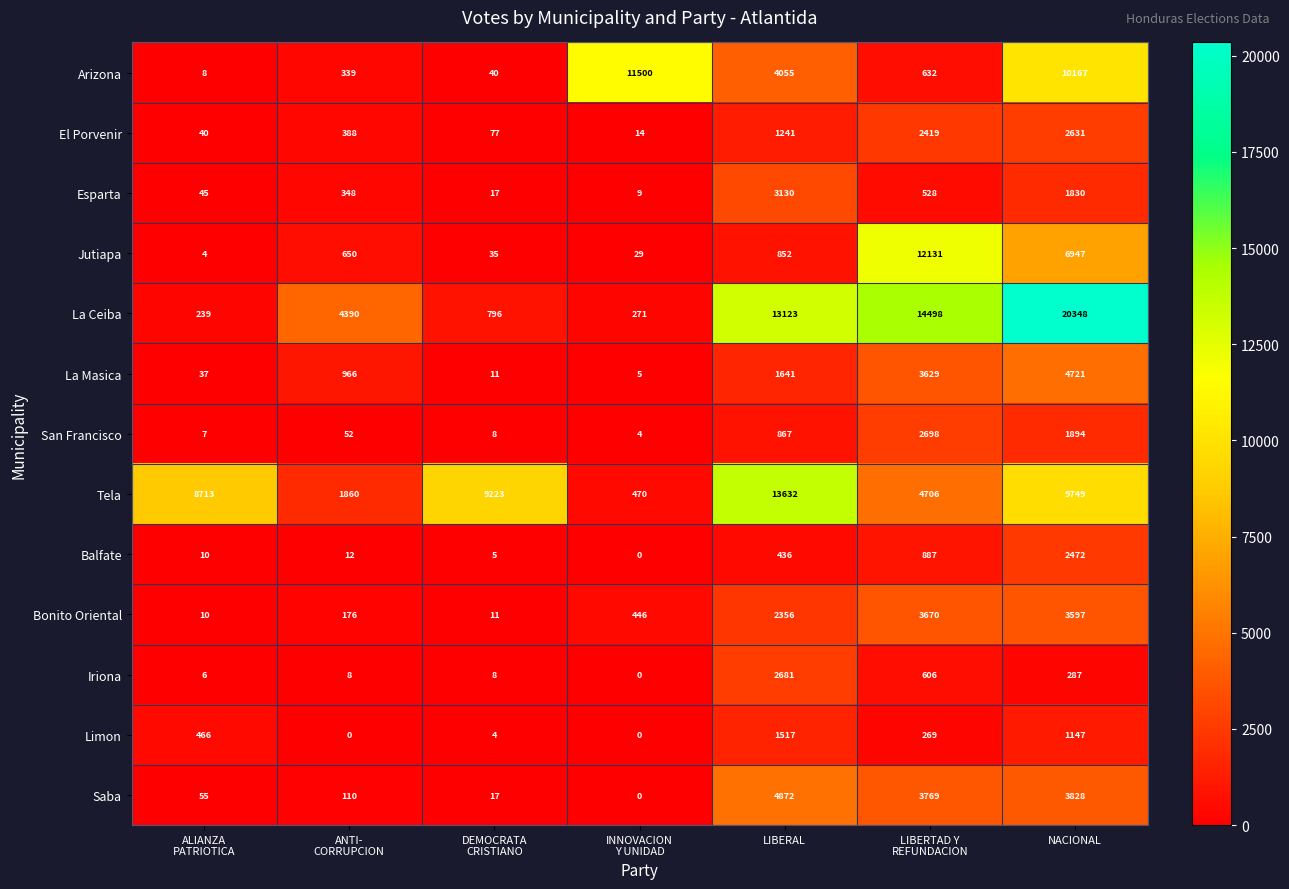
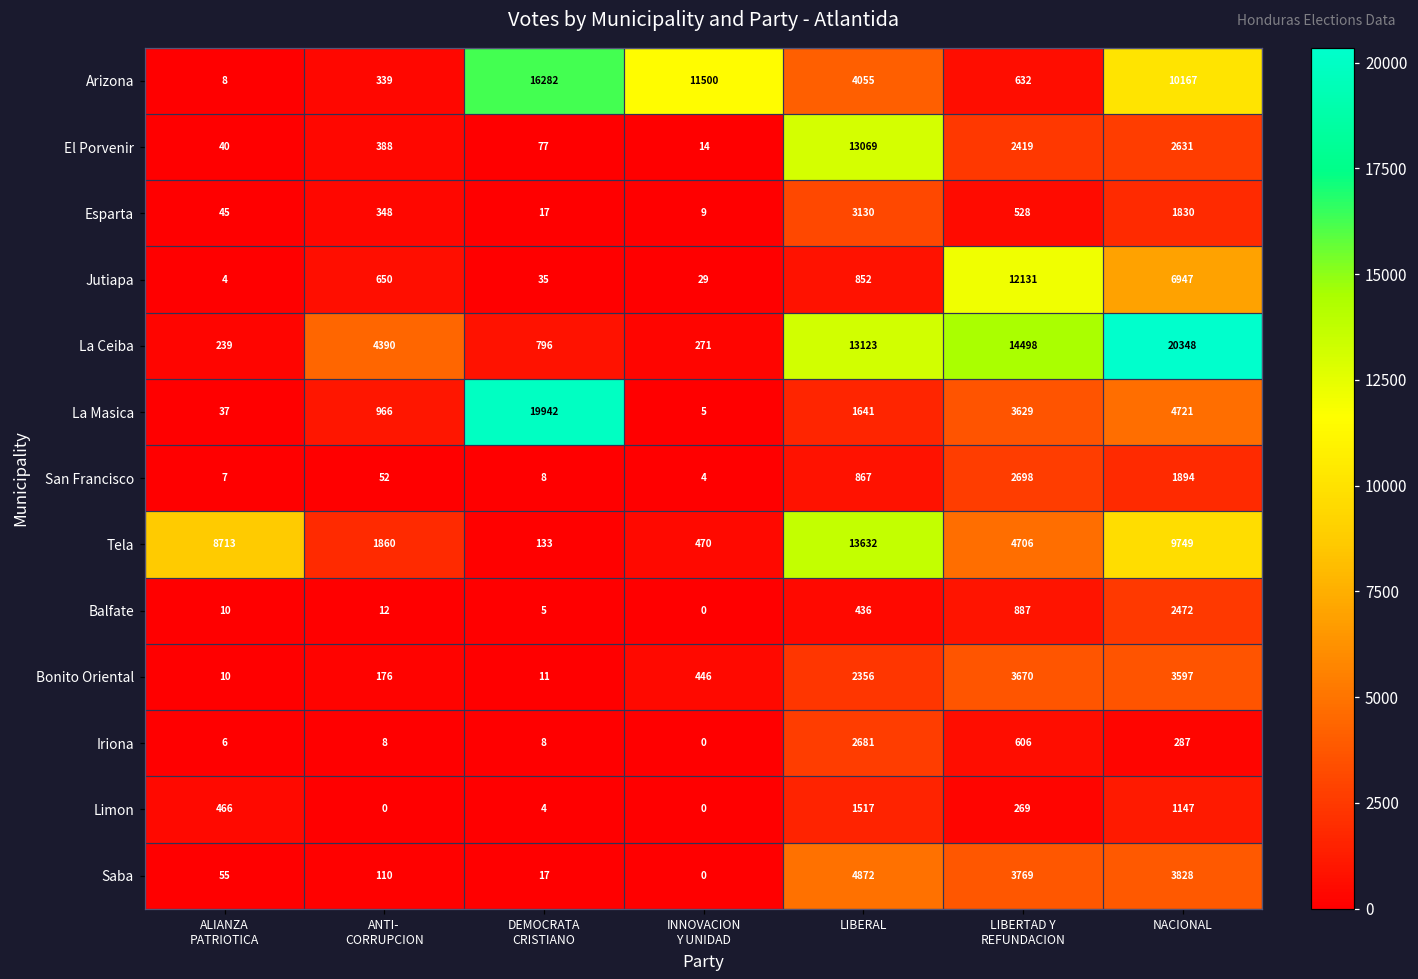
  {
    "Arizona": {
      "ALIANZA PATRIOTICA": 8,
      "ANTI- CORRUPCION": 339,
-     "DEMOCRATA CRISTIANO": 40,
+     "DEMOCRATA CRISTIANO": 16282,
      "INNOVACION Y UNIDAD": 11500,
      "LIBERAL": 4055,
      "LIBERTAD Y REFUNDACION": 632,
      "NACIONAL": 10167
    },
    "El Porvenir": {
      "ALIANZA PATRIOTICA": 40,
      "ANTI- CORRUPCION": 388,
      "DEMOCRATA CRISTIANO": 77,
      "INNOVACION Y UNIDAD": 14,
-     "LIBERAL": 1241,
+     "LIBERAL": 13069,
      "LIBERTAD Y REFUNDACION": 2419,
      "NACIONAL": 2631
    },
    "Esparta": {
      "ALIANZA PATRIOTICA": 45,
      "ANTI- CORRUPCION": 348,
      "DEMOCRATA CRISTIANO": 17,
      "INNOVACION Y UNIDAD": 9,
      "LIBERAL": 3130,
      "LIBERTAD Y REFUNDACION": 528,
      "NACIONAL": 1830
    },
    "Jutiapa": {
      "ALIANZA PATRIOTICA": 4,
      "ANTI- CORRUPCION": 650,
      "DEMOCRATA CRISTIANO": 35,
      "INNOVACION Y UNIDAD": 29,
      "LIBERAL": 852,
      "LIBERTAD Y REFUNDACION": 12131,
      "NACIONAL": 6947
    },
    "La Ceiba": {
      "ALIANZA PATRIOTICA": 239,
      "ANTI- CORRUPCION": 4390,
      "DEMOCRATA CRISTIANO": 796,
      "INNOVACION Y UNIDAD": 271,
      "LIBERAL": 13123,
      "LIBERTAD Y REFUNDACION": 14498,
      "NACIONAL": 20348
    },
    "La Masica": {
      "ALIANZA PATRIOTICA": 37,
      "ANTI- CORRUPCION": 966,
-     "DEMOCRATA CRISTIANO": 11,
+     "DEMOCRATA CRISTIANO": 19942,
      "INNOVACION Y UNIDAD": 5,
      "LIBERAL": 1641,
      "LIBERTAD Y REFUNDACION": 3629,
      "NACIONAL": 4721
    },
    "San Francisco": {
      "ALIANZA PATRIOTICA": 7,
      "ANTI- CORRUPCION": 52,
      "DEMOCRATA CRISTIANO": 8,
      "INNOVACION Y UNIDAD": 4,
      "LIBERAL": 867,
      "LIBERTAD Y REFUNDACION": 2698,
      "NACIONAL": 1894
    },
    "Tela": {
      "ALIANZA PATRIOTICA": 8713,
      "ANTI- CORRUPCION": 1860,
-     "DEMOCRATA CRISTIANO": 9223,
+     "DEMOCRATA CRISTIANO": 133,
      "INNOVACION Y UNIDAD": 470,
      "LIBERAL": 13632,
      "LIBERTAD Y REFUNDACION": 4706,
      "NACIONAL": 9749
    },
    "Balfate": {
      "ALIANZA PATRIOTICA": 10,
      "ANTI- CORRUPCION": 12,
      "DEMOCRATA CRISTIANO": 5,
      "INNOVACION Y UNIDAD": 0,
      "LIBERAL": 436,
      "LIBERTAD Y REFUNDACION": 887,
      "NACIONAL": 2472
    },
    "Bonito Oriental": {
      "ALIANZA PATRIOTICA": 10,
      "ANTI- CORRUPCION": 176,
      "DEMOCRATA CRISTIANO": 11,
      "INNOVACION Y UNIDAD": 446,
      "LIBERAL": 2356,
      "LIBERTAD Y REFUNDACION": 3670,
      "NACIONAL": 3597
    },
    "Iriona": {
      "ALIANZA PATRIOTICA": 6,
      "ANTI- CORRUPCION": 8,
      "DEMOCRATA CRISTIANO": 8,
      "INNOVACION Y UNIDAD": 0,
      "LIBERAL": 2681,
      "LIBERTAD Y REFUNDACION": 606,
      "NACIONAL": 287
    },
    "Limon": {
      "ALIANZA PATRIOTICA": 466,
      "ANTI- CORRUPCION": 0,
      "DEMOCRATA CRISTIANO": 4,
      "INNOVACION Y UNIDAD": 0,
      "LIBERAL": 1517,
      "LIBERTAD Y REFUNDACION": 269,
      "NACIONAL": 1147
    },
    "Saba": {
      "ALIANZA PATRIOTICA": 55,
      "ANTI- CORRUPCION": 110,
      "DEMOCRATA CRISTIANO": 17,
      "INNOVACION Y UNIDAD": 0,
      "LIBERAL": 4872,
      "LIBERTAD Y REFUNDACION": 3769,
      "NACIONAL": 3828
    }
  }
